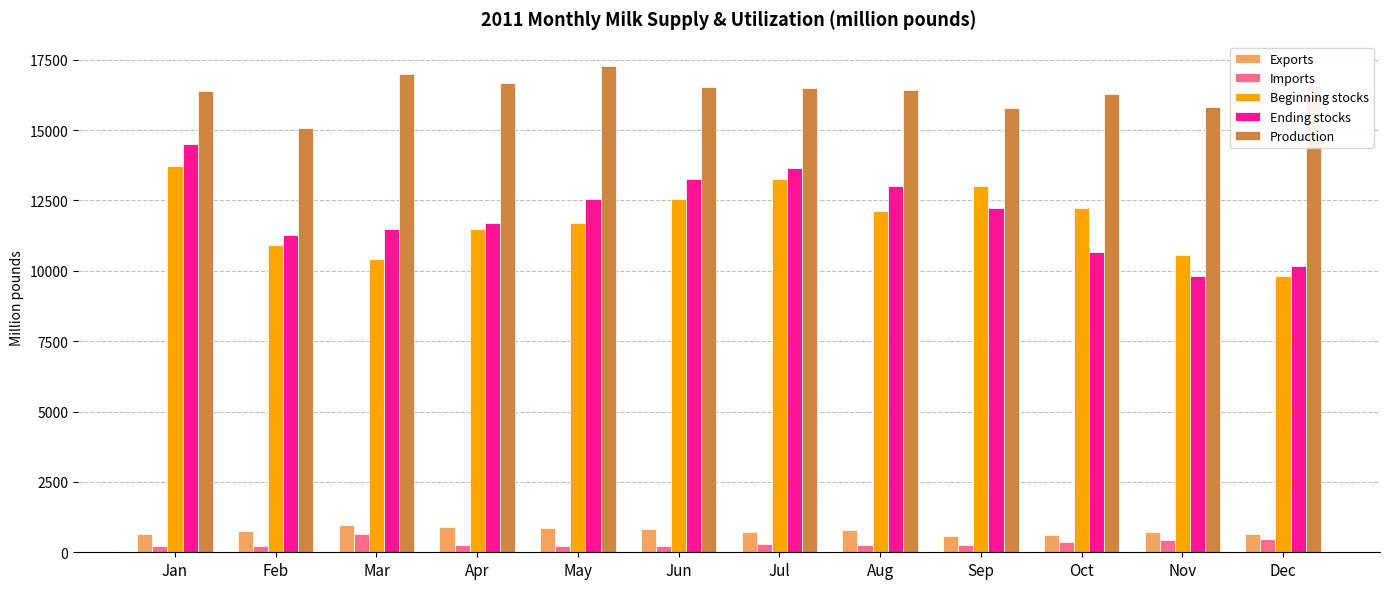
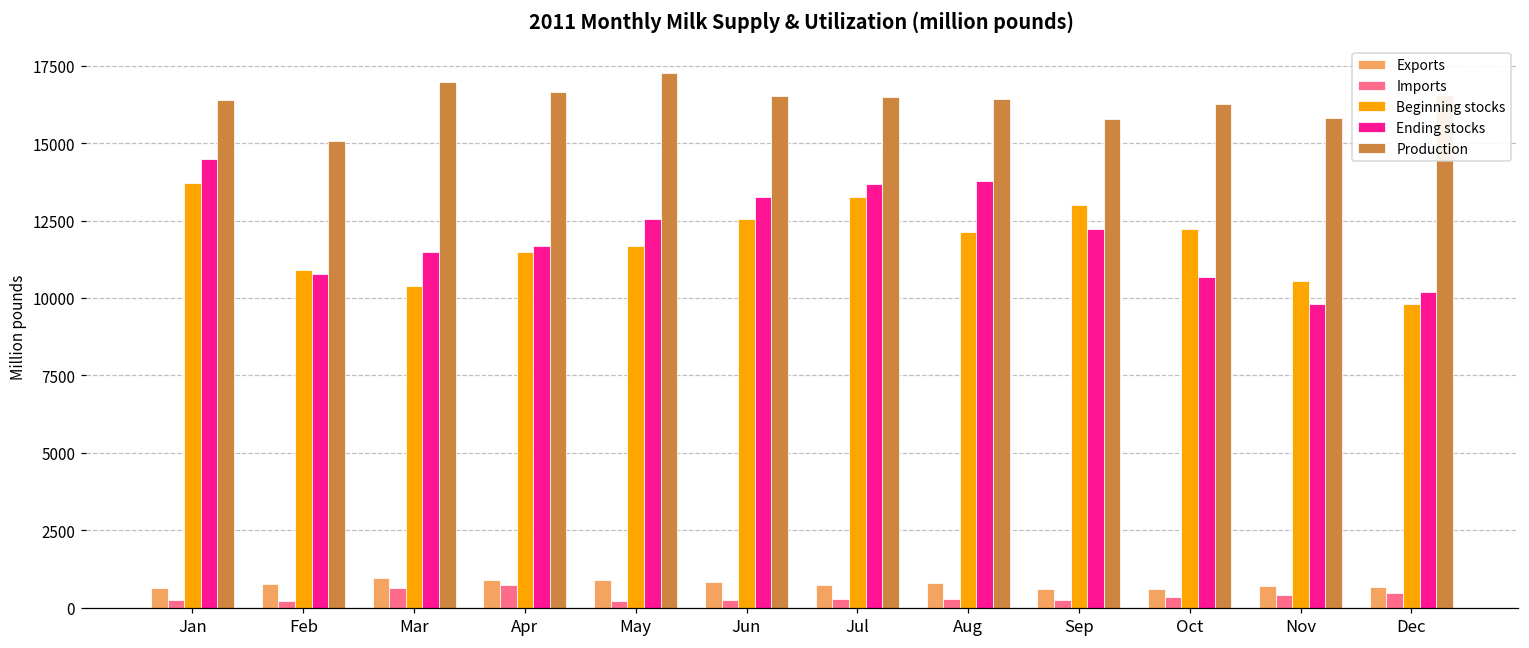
  {
    "Imports": {
      "Jan": 200,
      "Feb": 200,
      "Mar": 600,
-     "Apr": 200,
+     "Apr": 700,
      "May": 200,
      "Jun": 200,
      "Jul": 300,
      "Aug": 300,
      "Sep": 300,
      "Oct": 400,
      "Nov": 400,
      "Dec": 500
    },
    "Beginning stocks": {
      "Jan": 13700,
      "Feb": 10900,
      "Mar": 10400,
      "Apr": 11500,
      "May": 11700,
      "Jun": 12600,
      "Jul": 13300,
      "Aug": 12100,
      "Sep": 13000,
      "Oct": 12200,
      "Nov": 10600,
      "Dec": 9800
    },
    "Ending stocks": {
      "Jan": 14500,
-     "Feb": 11300,
+     "Feb": 10800,
      "Mar": 11500,
      "Apr": 11700,
      "May": 12600,
      "Jun": 13300,
      "Jul": 13700,
-     "Aug": 13000,
+     "Aug": 13800,
      "Sep": 12200,
      "Oct": 10700,
      "Nov": 9800,
      "Dec": 10200
    }
  }
